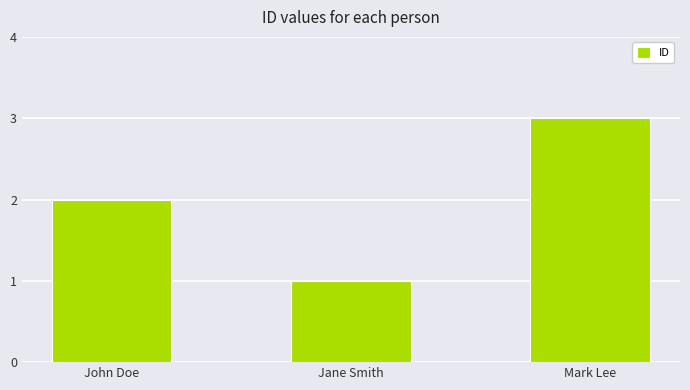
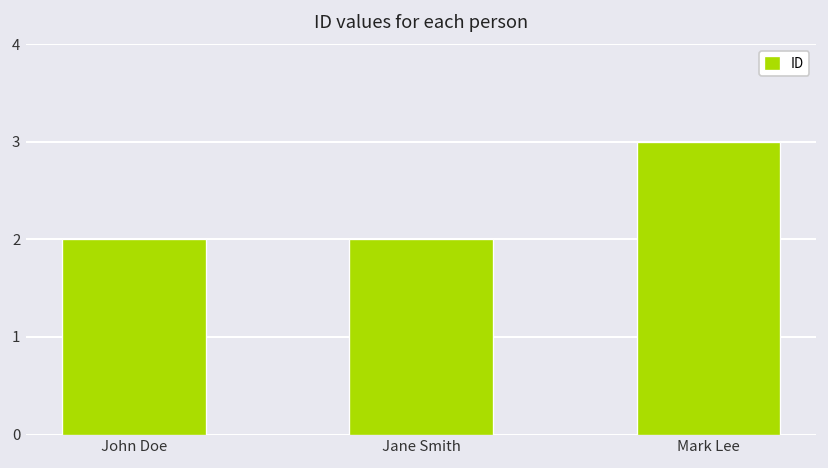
  {
    "John Doe": 2,
-   "Jane Smith": 1,
+   "Jane Smith": 2,
    "Mark Lee": 3
  }
